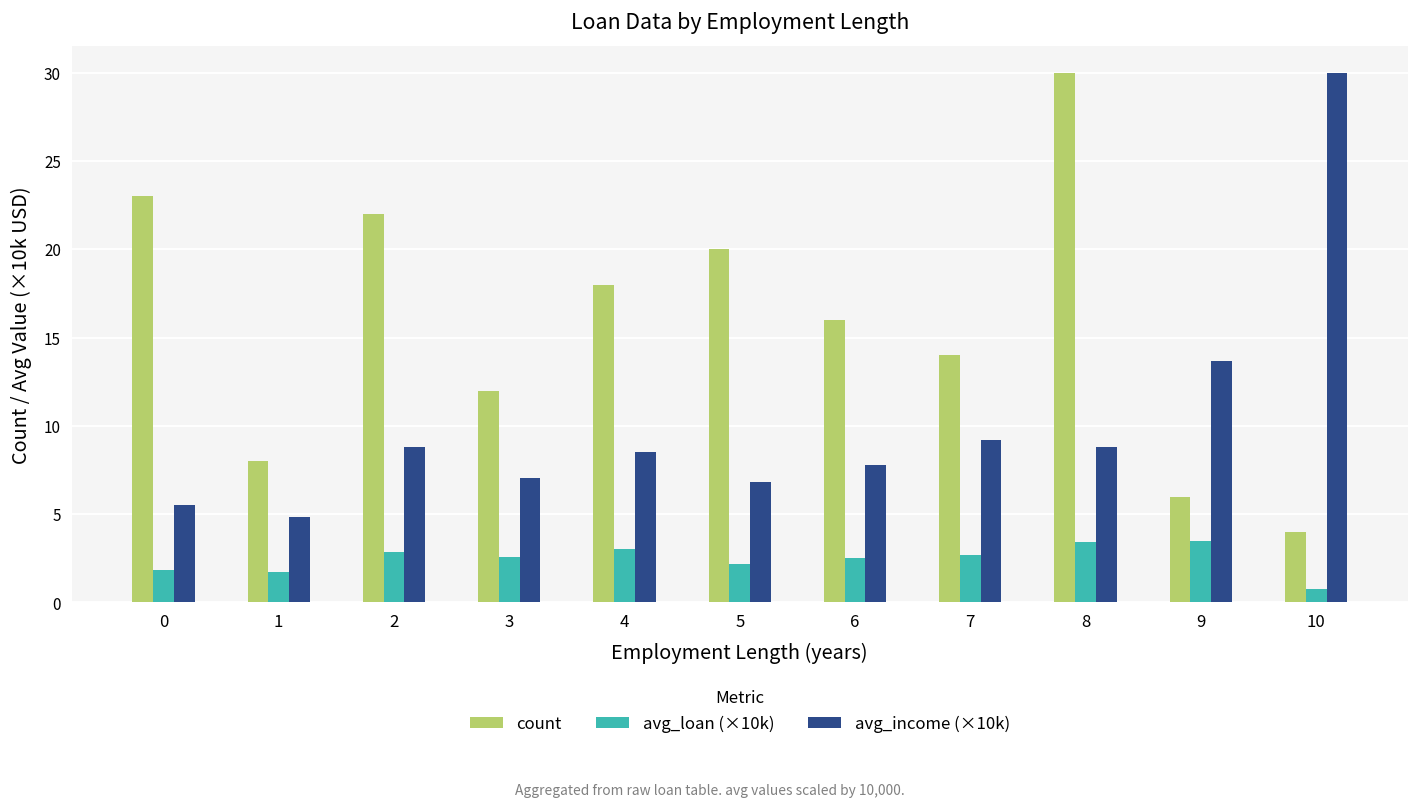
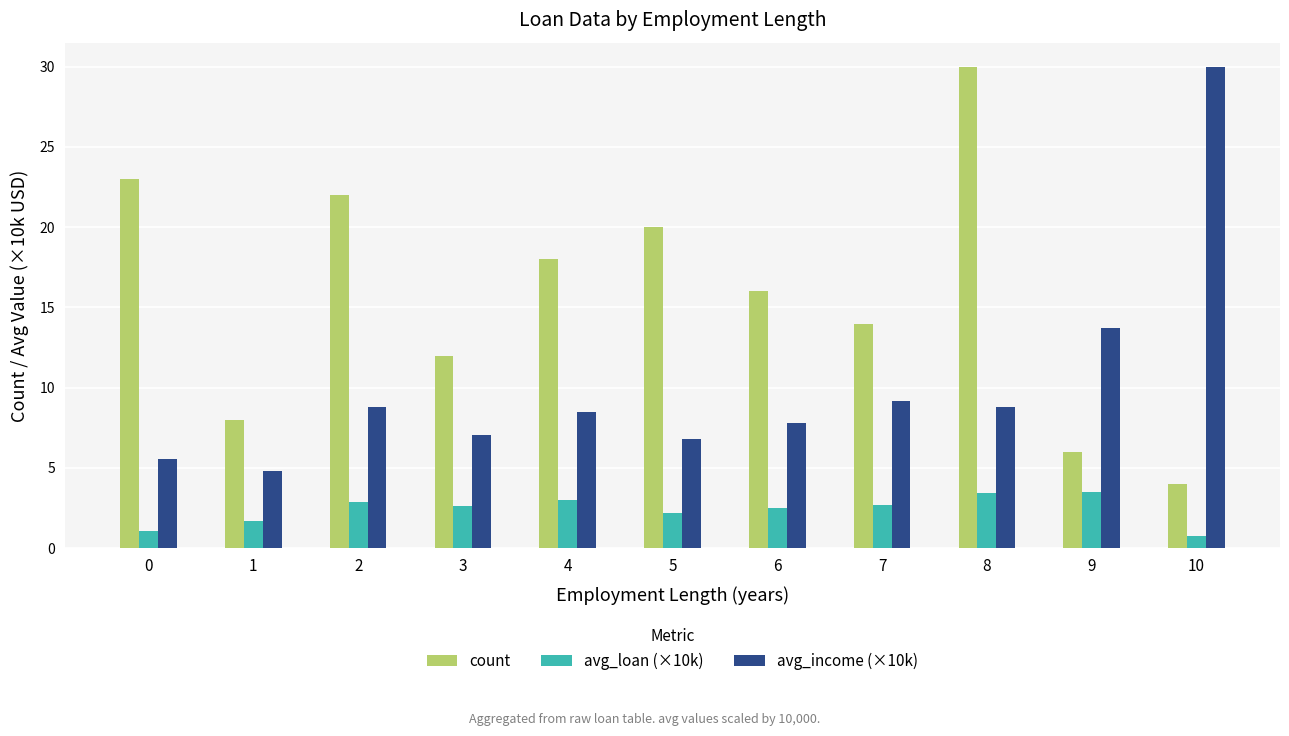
  {
    "count": {
      "0": 23.0,
      "1": 8.0,
      "2": 22.0,
      "3": 12.0,
      "4": 18.0,
      "5": 20.0,
      "6": 16.0,
      "7": 14.0,
      "8": 30.0,
      "9": 6.0,
      "10": 4.0
    },
    "avg_loan (×10k)": {
-     "0": 1.8,
+     "0": 1.1,
      "1": 1.7,
      "2": 2.9,
      "3": 2.6,
      "4": 3.0,
      "5": 2.2,
      "6": 2.5,
      "7": 2.7,
      "8": 3.4,
      "9": 3.5,
      "10": 0.8
    },
    "avg_income (×10k)": {
      "0": 5.5,
      "1": 4.8,
      "2": 8.8,
      "3": 7.1,
      "4": 8.5,
      "5": 6.8,
      "6": 7.8,
      "7": 9.2,
      "8": 8.8,
      "9": 13.7,
      "10": 30.0
    }
  }
